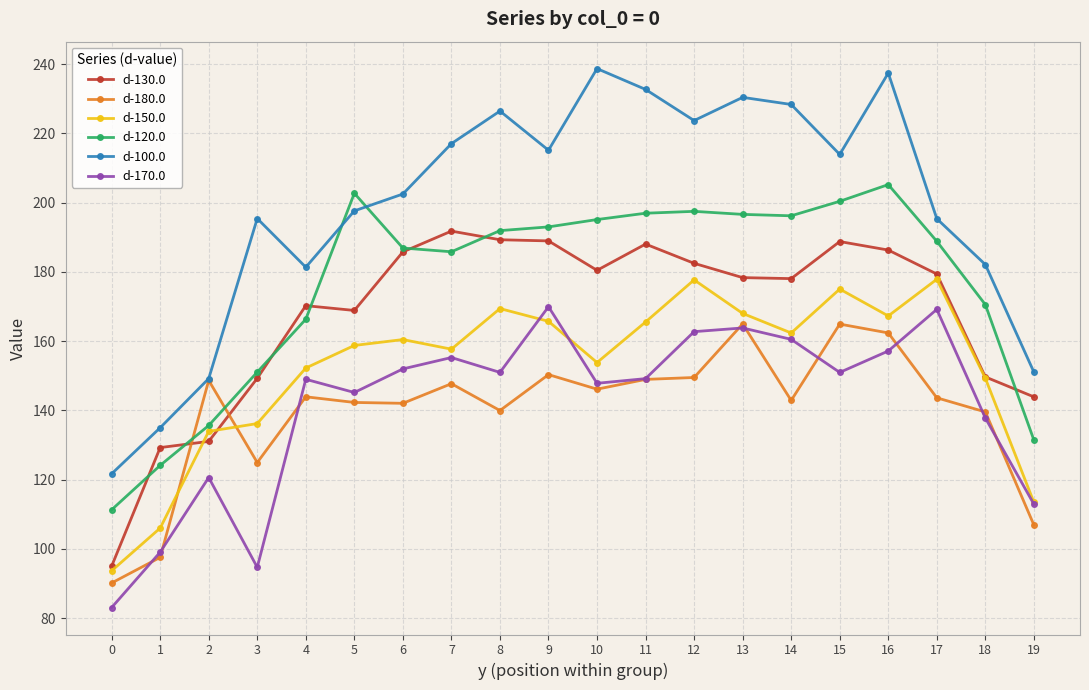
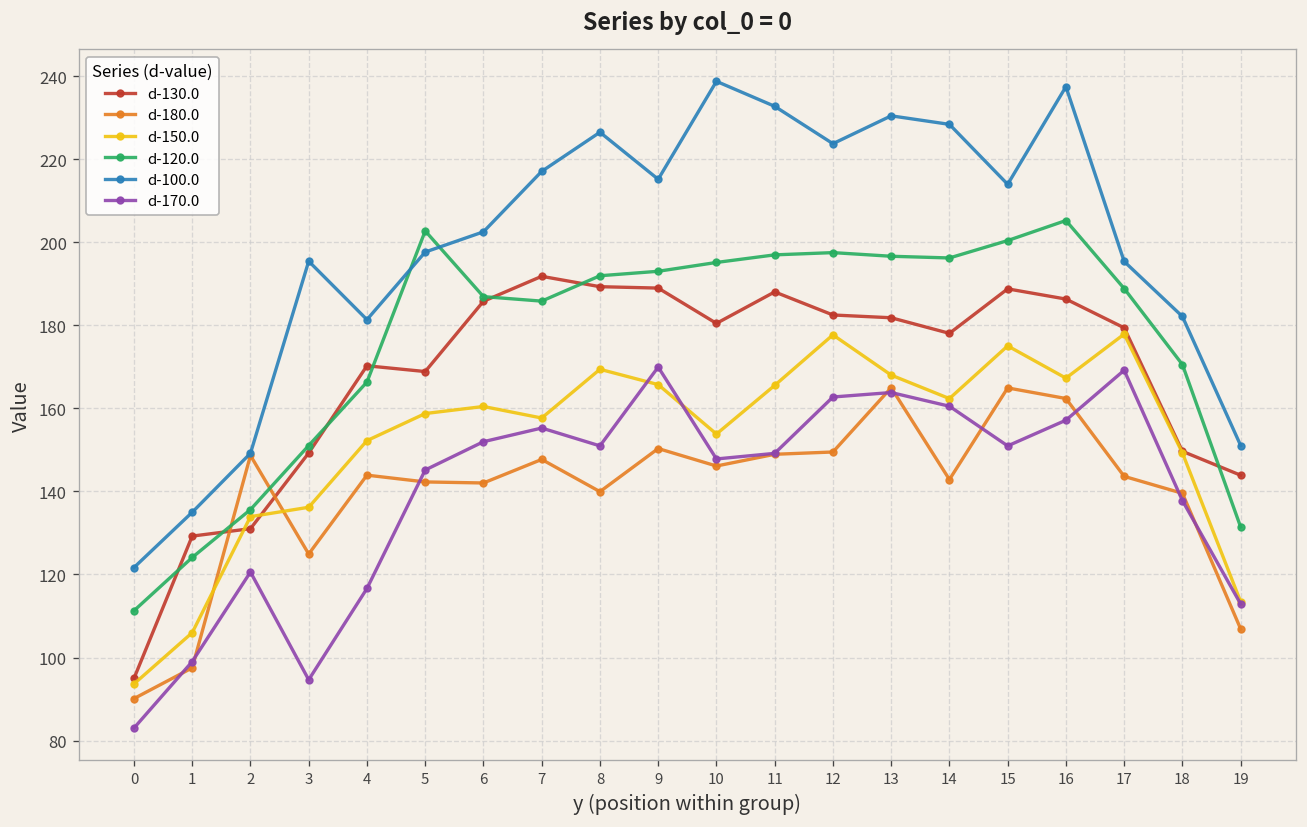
  {
    "d-130.0": {
      "0": 95,
      "1": 129,
      "2": 131,
      "3": 149,
      "4": 170,
      "5": 169,
      "6": 186,
      "7": 192,
      "8": 189,
      "9": 189,
      "10": 180,
      "11": 188,
      "12": 182,
-     "13": 178,
+     "13": 182,
      "14": 178,
      "15": 189,
      "16": 186,
      "17": 179,
      "19": 144
    },
    "d-180.0": {
      "0": 90,
      "1": 98,
      "3": 125,
      "4": 144,
      "5": 142,
      "6": 142,
      "7": 148,
      "8": 140,
      "9": 150,
      "10": 146,
      "12": 149,
      "13": 165,
      "14": 143,
      "15": 165,
      "16": 162,
      "17": 144,
      "18": 140,
      "19": 107
    },
    "d-150.0": {
      "0": 94,
      "1": 106,
      "2": 134,
      "3": 136,
      "4": 152,
      "5": 159,
      "6": 160,
      "7": 158,
      "8": 169,
      "9": 166,
      "10": 154,
      "11": 166,
      "12": 178,
      "13": 168,
      "14": 162,
      "15": 175,
      "16": 167,
      "17": 178
    },
    "d-120.0": {
      "0": 111,
      "1": 124,
      "2": 136,
      "3": 151,
      "4": 166,
      "5": 203,
      "6": 187,
      "7": 186,
      "8": 192,
      "9": 193,
      "10": 195,
      "11": 197,
      "12": 197,
      "13": 197,
      "14": 196,
      "15": 200,
      "16": 205,
      "17": 189,
      "18": 171,
      "19": 131
    },
    "d-100.0": {
      "0": 122,
      "1": 135,
      "3": 195,
      "4": 181,
      "5": 198,
      "6": 202,
      "7": 217,
      "8": 226,
      "9": 215,
      "10": 239,
      "11": 233,
      "12": 224,
      "13": 230,
      "14": 228,
      "15": 214,
      "16": 237,
      "17": 195,
      "18": 182,
      "19": 151
    },
    "d-170.0": {
      "0": 83,
      "1": 99,
      "2": 121,
      "3": 95,
-     "4": 149,
+     "4": 117,
      "5": 145,
      "6": 152,
      "7": 155,
      "8": 151,
      "9": 170,
      "10": 148,
      "12": 163,
      "13": 164,
      "14": 161,
      "15": 151,
      "16": 157,
      "17": 169,
      "18": 138
    }
  }
